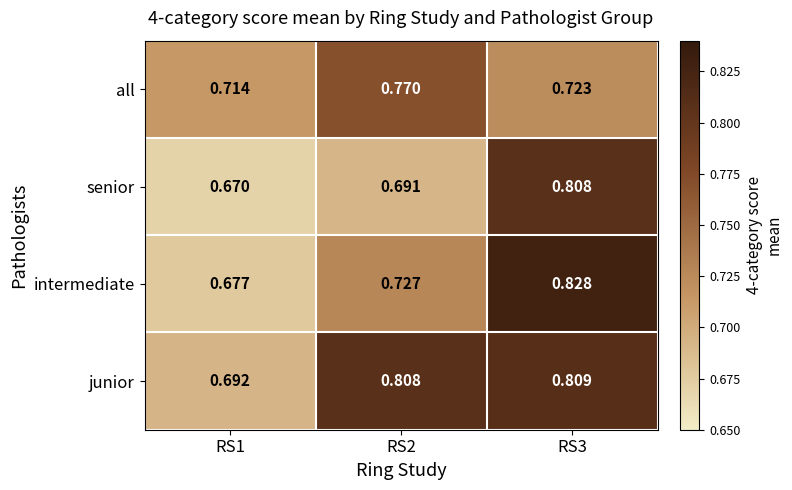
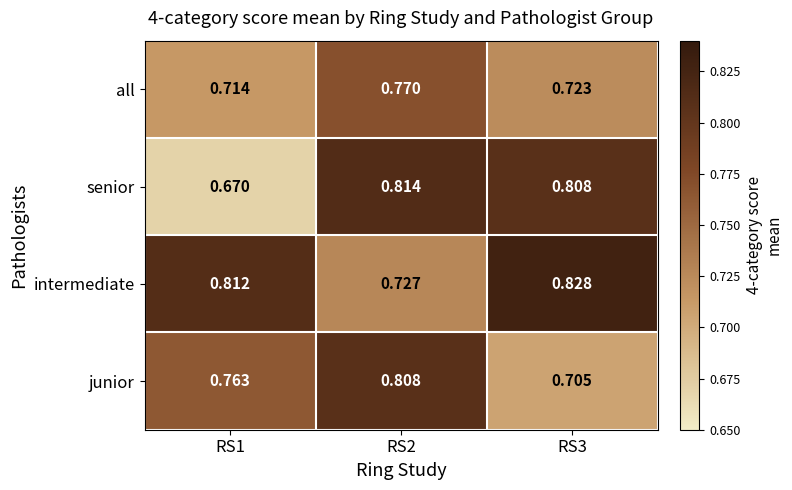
  {
    "all": {
      "RS1": 0.714,
      "RS2": 0.770,
      "RS3": 0.723
    },
    "senior": {
      "RS1": 0.670,
-     "RS2": 0.691,
+     "RS2": 0.814,
      "RS3": 0.808
    },
    "intermediate": {
-     "RS1": 0.677,
+     "RS1": 0.812,
      "RS2": 0.727,
      "RS3": 0.828
    },
    "junior": {
-     "RS1": 0.692,
+     "RS1": 0.763,
      "RS2": 0.808,
-     "RS3": 0.809
+     "RS3": 0.705
    }
  }
